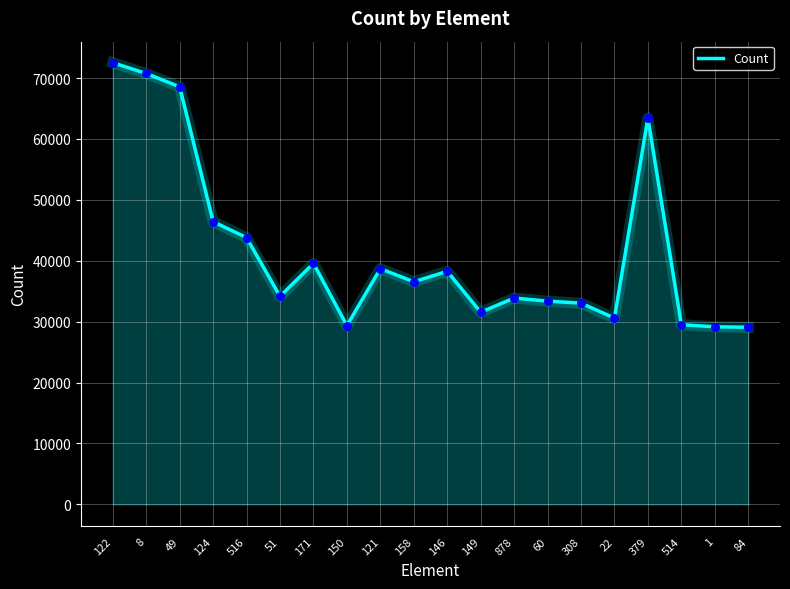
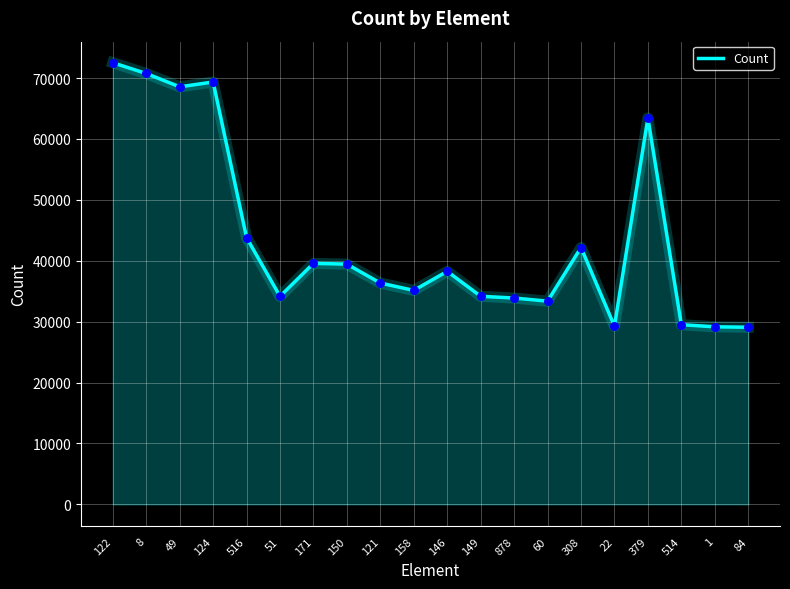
  {
    "122": 73000,
    "8": 71000,
    "49": 69000,
-   "124": 46000,
+   "124": 69000,
    "516": 44000,
    "51": 34000,
    "171": 40000,
-   "150": 29000,
-   "121": 39000,
-   "158": 37000,
+   "150": 39000,
+   "121": 36000,
+   "158": 35000,
    "146": 38000,
-   "149": 32000,
+   "149": 34000,
    "878": 34000,
    "60": 33000,
-   "308": 33000,
-   "22": 31000,
+   "308": 42000,
+   "22": 29000,
    "379": 63000,
    "514": 30000,
    "1": 29000,
    "84": 29000
  }
